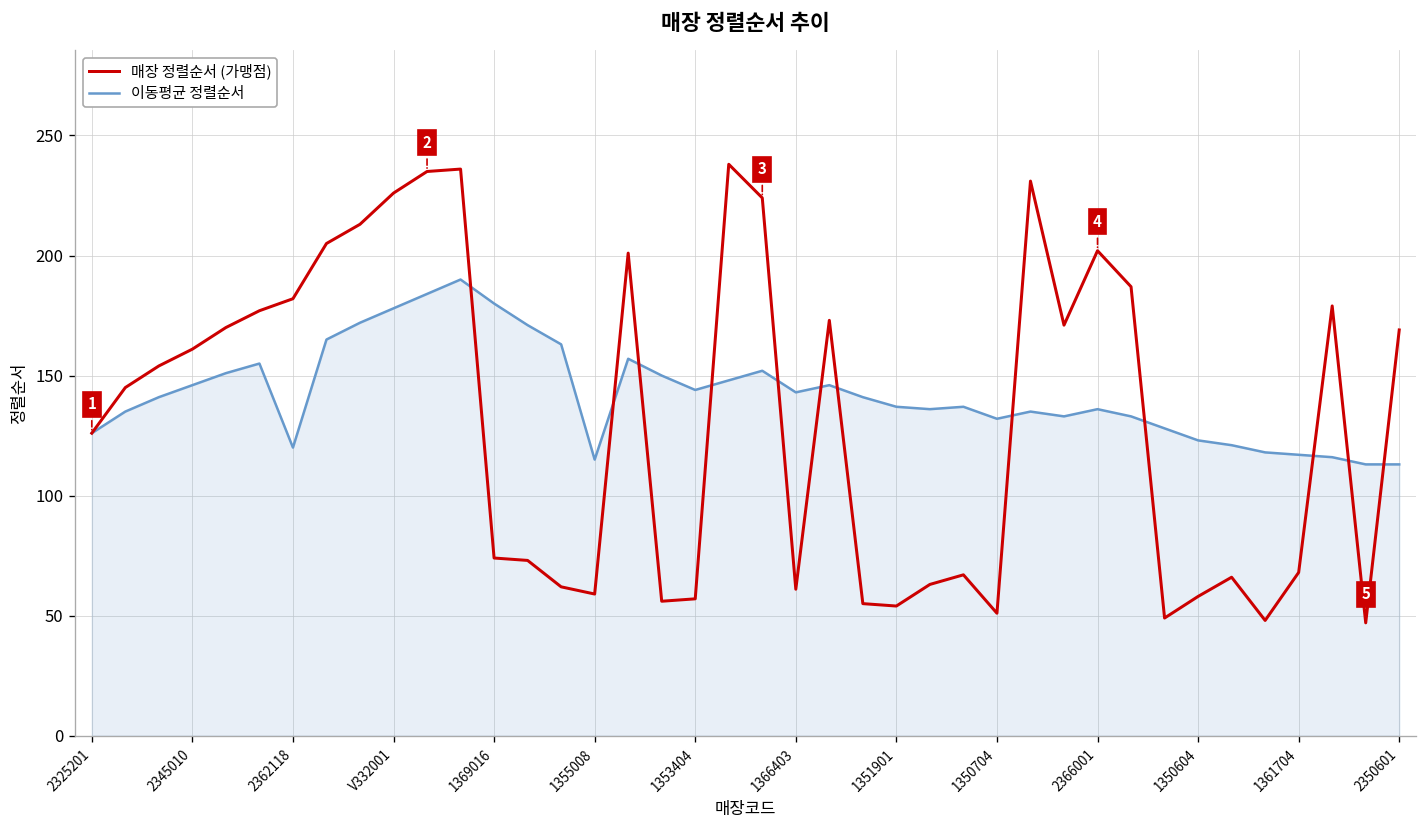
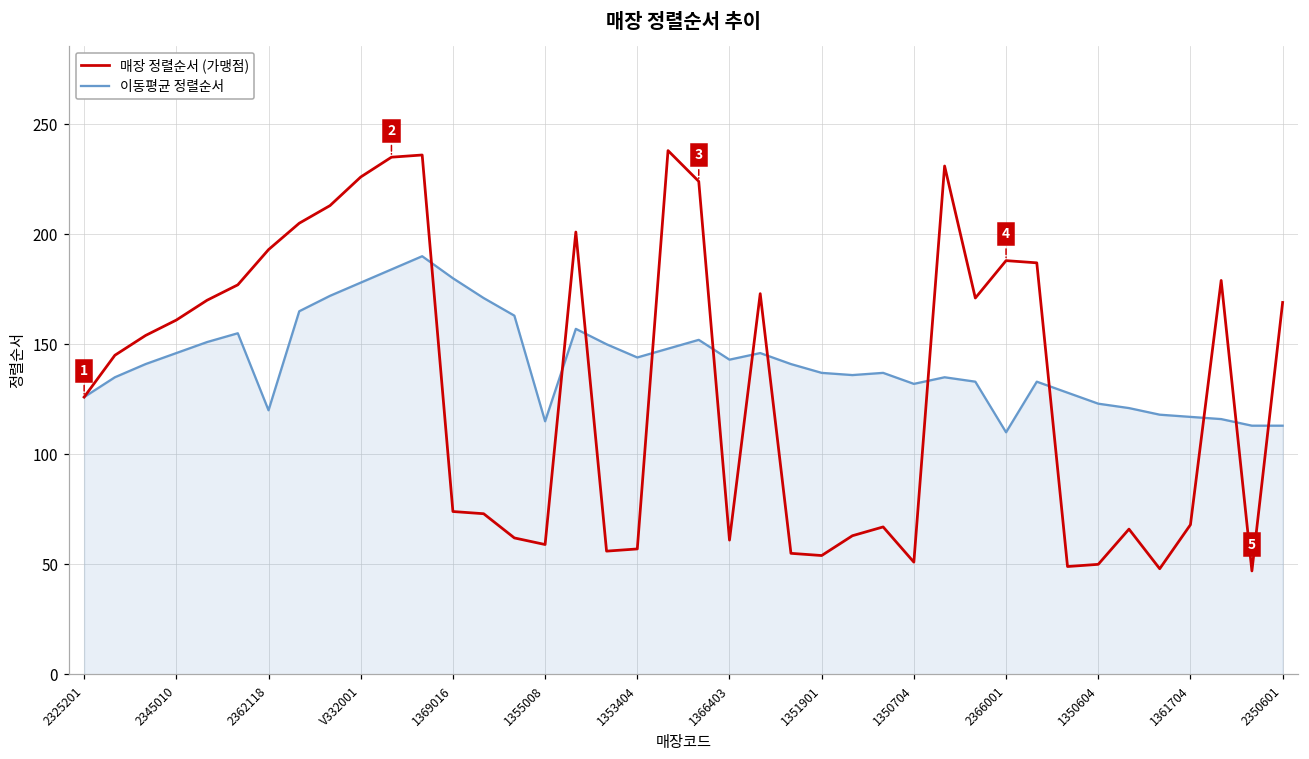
  {
    "매장 정렬순서 (가맹점)": {
      "2345010": 161,
-     "2362118": 182,
+     "2362118": 193,
      "V332001": 226,
      "1369016": 74,
      "1355008": 59,
      "1353404": 57,
      "1366403": 61,
      "1351901": 54,
      "1350704": 51,
-     "2366001": 202,
-     "1350604": 58,
+     "2366001": 188,
+     "1350604": 50,
      "1361704": 68,
      "2350601": 169
    },
    "이동평균 정렬순서": {
      "2345010": 146,
      "2362118": 120,
      "V332001": 178,
      "1369016": 180,
      "1355008": 115,
      "1353404": 144,
      "1366403": 143,
      "1351901": 137,
      "1350704": 132,
-     "2366001": 136,
+     "2366001": 110,
      "1350604": 123,
      "1361704": 117,
      "2350601": 113
    }
  }
